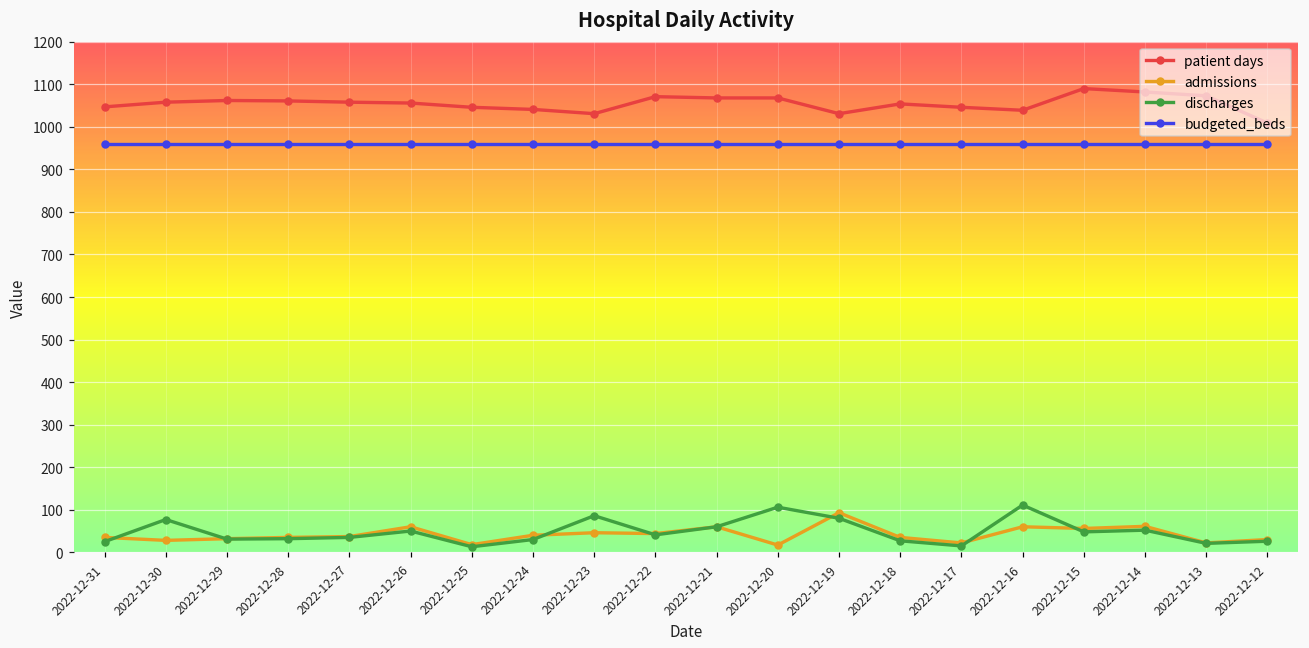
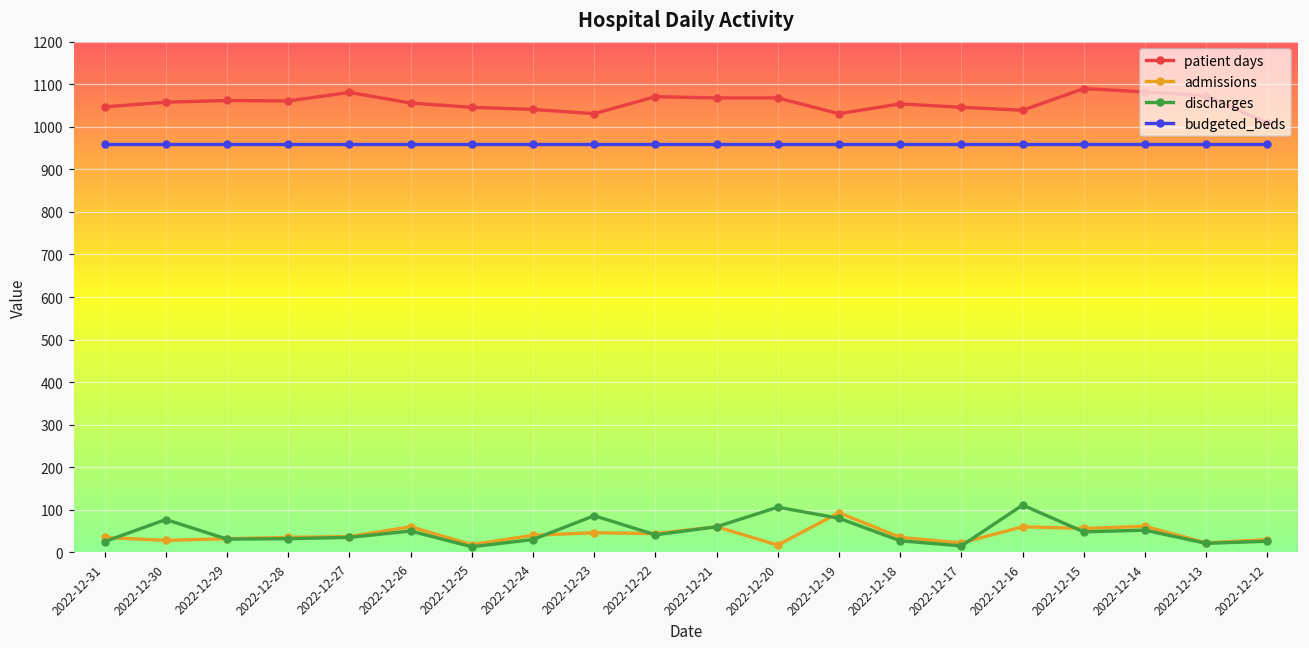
  {
    "patient days": {
      "2022-12-31": 1050,
      "2022-12-30": 1060,
      "2022-12-29": 1060,
      "2022-12-28": 1060,
-     "2022-12-27": 1060,
+     "2022-12-27": 1080,
      "2022-12-26": 1060,
      "2022-12-25": 1050,
      "2022-12-24": 1040,
      "2022-12-23": 1030,
      "2022-12-22": 1070,
      "2022-12-21": 1070,
      "2022-12-20": 1070,
      "2022-12-19": 1030,
      "2022-12-18": 1050,
      "2022-12-17": 1050,
      "2022-12-16": 1040,
      "2022-12-15": 1090
    },
    "admissions": {
      "2022-12-31": 40,
      "2022-12-30": 30,
      "2022-12-26": 60,
      "2022-12-24": 40,
      "2022-12-23": 50,
      "2022-12-20": 20,
      "2022-12-19": 90,
      "2022-12-18": 40,
      "2022-12-17": 20,
      "2022-12-16": 60,
      "2022-12-15": 60,
      "2022-12-14": 60
    },
    "discharges": {
      "2022-12-31": 30,
      "2022-12-30": 80,
      "2022-12-26": 50,
      "2022-12-24": 30,
      "2022-12-23": 90,
      "2022-12-20": 110,
      "2022-12-19": 80,
      "2022-12-18": 30,
      "2022-12-17": 20,
      "2022-12-16": 110,
      "2022-12-15": 50,
      "2022-12-14": 50
    },
    "budgeted_beds": {
      "2022-12-31": 960,
      "2022-12-30": 960,
      "2022-12-29": 960,
      "2022-12-28": 960,
      "2022-12-27": 960,
      "2022-12-26": 960,
      "2022-12-25": 960,
      "2022-12-24": 960,
      "2022-12-23": 960,
      "2022-12-22": 960,
      "2022-12-21": 960,
      "2022-12-20": 960,
      "2022-12-19": 960,
      "2022-12-18": 960,
      "2022-12-17": 960,
      "2022-12-16": 960,
      "2022-12-15": 960,
      "2022-12-14": 960,
      "2022-12-13": 960,
      "2022-12-12": 960
    }
  }
